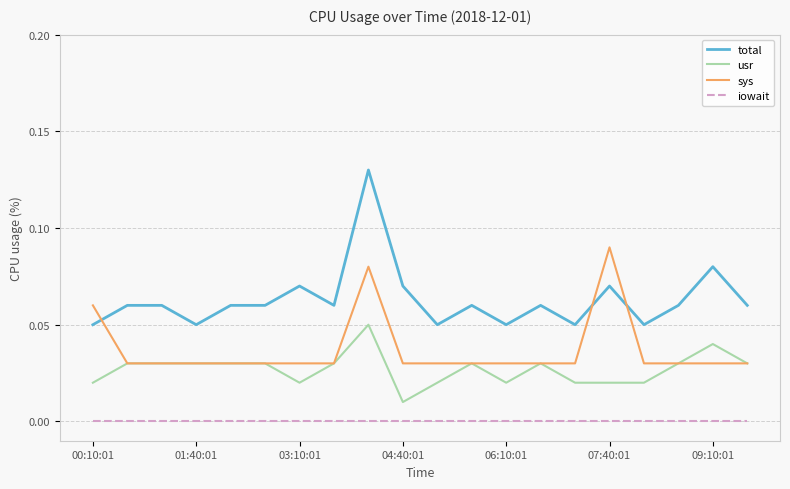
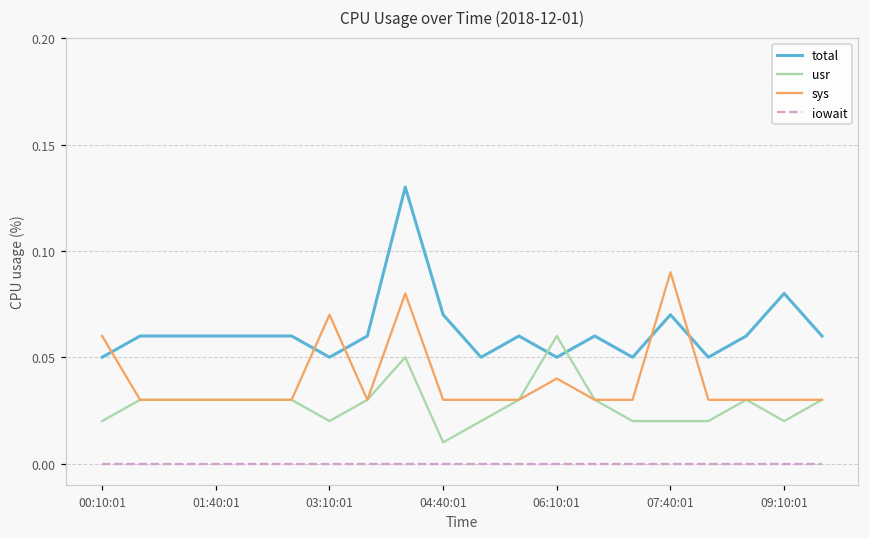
  {
    "total": {
      "00:10:01": 0.05,
-     "01:40:01": 0.05,
-     "03:10:01": 0.07,
+     "01:40:01": 0.06,
+     "03:10:01": 0.05,
      "04:40:01": 0.07,
      "06:10:01": 0.05,
      "07:40:01": 0.07,
      "09:10:01": 0.08
    },
    "usr": {
      "00:10:01": 0.02,
      "03:10:01": 0.02,
      "04:40:01": 0.01,
-     "06:10:01": 0.02,
+     "06:10:01": 0.06,
      "07:40:01": 0.02,
-     "09:10:01": 0.04
+     "09:10:01": 0.02
    },
    "sys": {
      "00:10:01": 0.06,
-     "03:10:01": 0.03,
+     "03:10:01": 0.07,
      "04:40:01": 0.03,
-     "06:10:01": 0.03,
+     "06:10:01": 0.04,
      "07:40:01": 0.09,
      "09:10:01": 0.03
    },
    "iowait": {
      "00:10:01": 0.00,
      "01:40:01": 0.00,
      "03:10:01": 0.00,
      "04:40:01": 0.00,
      "06:10:01": 0.00,
      "07:40:01": 0.00,
      "09:10:01": 0.00
    }
  }
